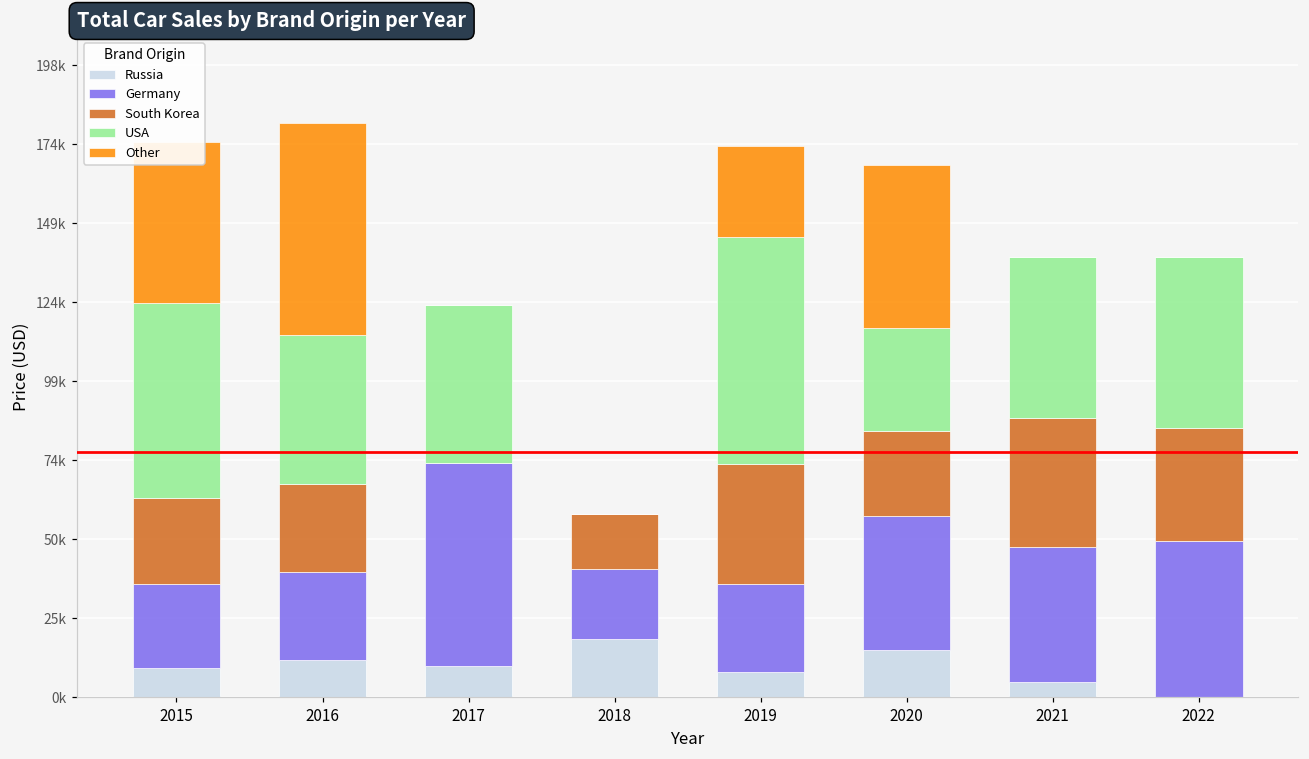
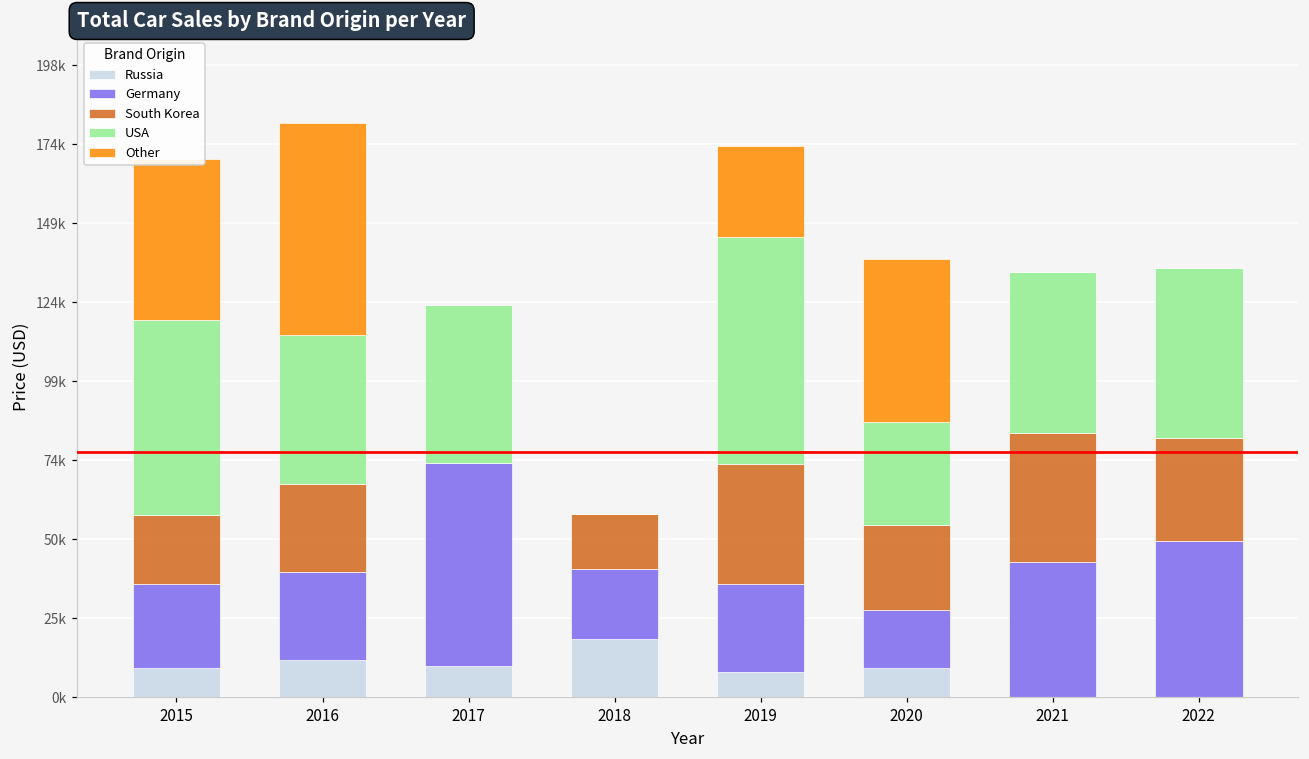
  {
    "Russia": {
      "2015": 9000,
      "2016": 12000,
      "2017": 10000,
      "2018": 18000,
      "2019": 8000,
-     "2020": 15000,
-     "2021": 5000,
+     "2020": 9000,
+     "2021": 0,
      "2022": 0
    },
    "Germany": {
      "2015": 26000,
      "2016": 28000,
      "2017": 64000,
      "2018": 22000,
      "2019": 28000,
-     "2020": 42000,
+     "2020": 18000,
      "2021": 42000,
      "2022": 49000
    },
    "South Korea": {
-     "2015": 27000,
+     "2015": 22000,
      "2016": 28000,
      "2017": 0,
      "2018": 17000,
      "2019": 38000,
      "2020": 27000,
      "2021": 41000,
-     "2022": 36000
+     "2022": 32000
    },
    "USA": {
      "2015": 61000,
      "2016": 47000,
      "2017": 50000,
      "2018": 0,
      "2019": 71000,
      "2020": 32000,
      "2021": 50000,
      "2022": 54000
    },
    "Other": {
      "2016": 67000,
      "2017": 0,
      "2018": 0,
      "2019": 29000,
      "2020": 51000,
      "2021": 0,
      "2022": 0
    }
  }
